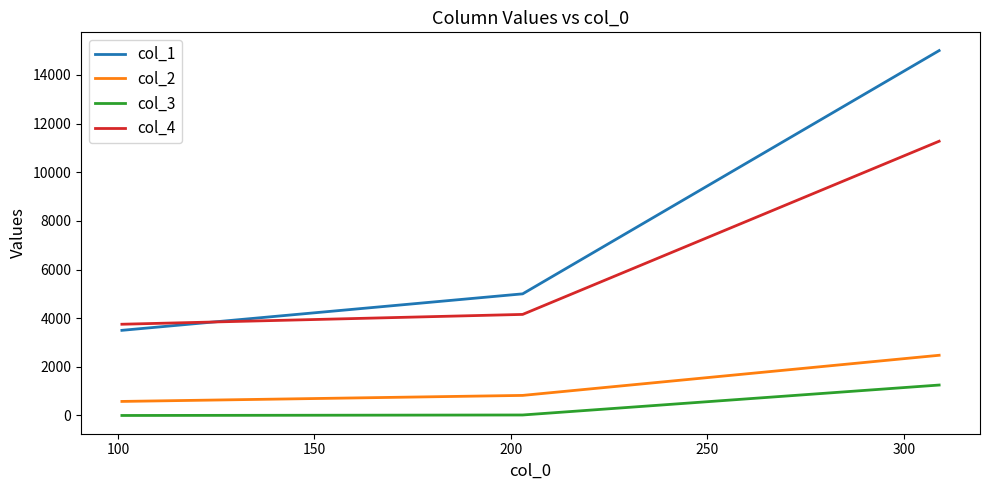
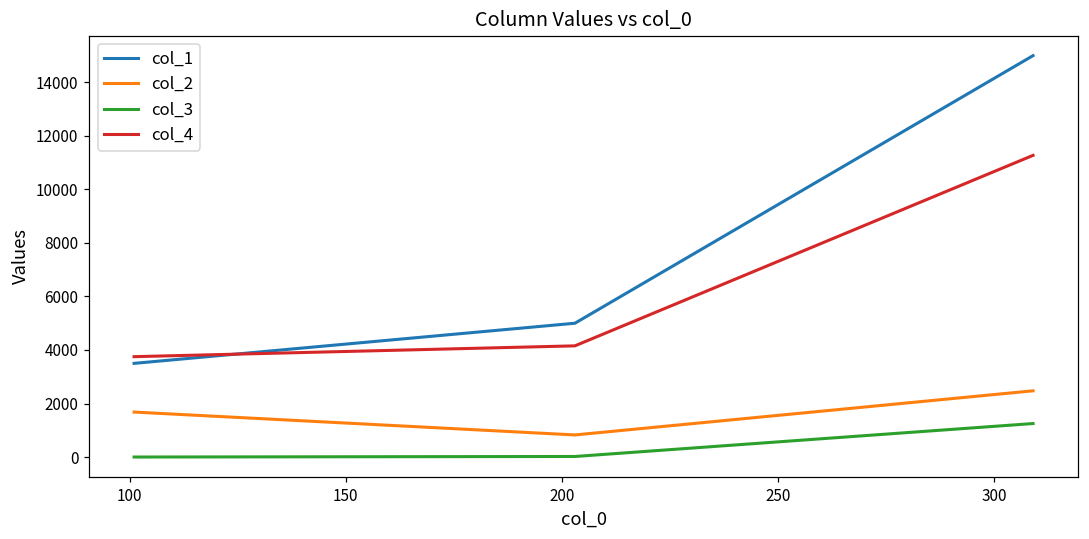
  {
    "col_1": {
      "100": 3500
    },
    "col_2": {
-     "100": 600
+     "100": 1700
    },
    "col_3": {
      "100": 0
    },
    "col_4": {
      "100": 3800
    }
  }
